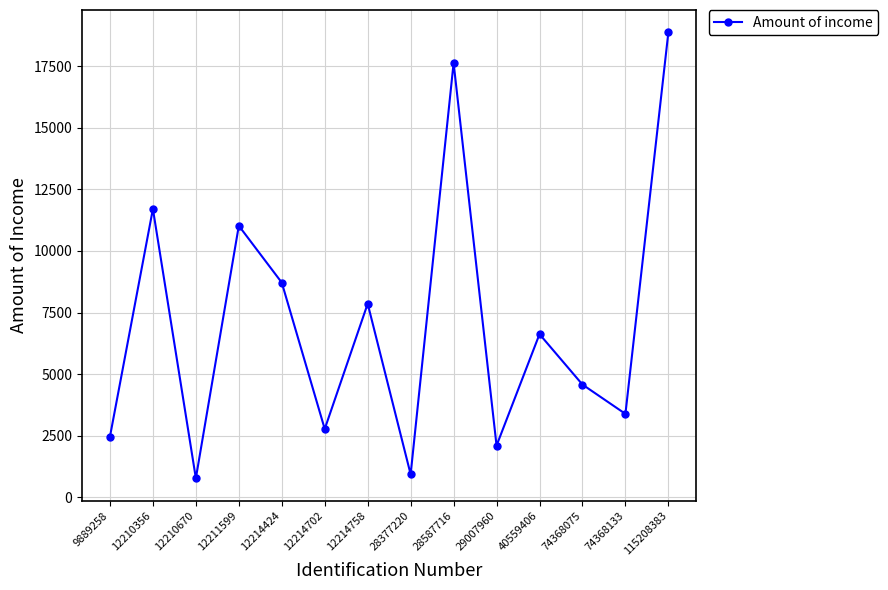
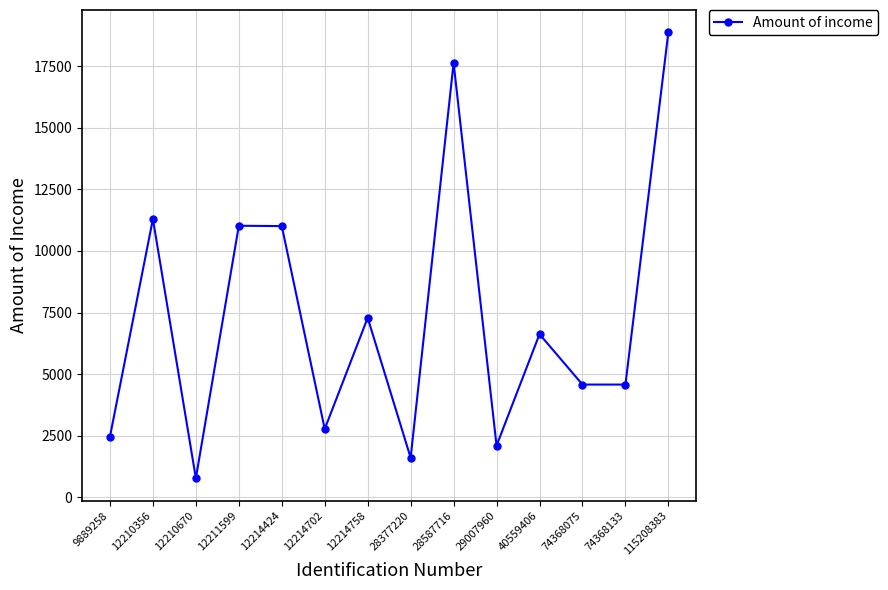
  {
    "9889258": 2500,
-   "12210356": 11700,
+   "12210356": 11300,
    "12210670": 800,
    "12211599": 11000,
-   "12214424": 8700,
+   "12214424": 11000,
    "12214702": 2800,
-   "12214758": 7900,
-   "28377220": 900,
+   "12214758": 7300,
+   "28377220": 1600,
    "28587716": 17600,
    "29007960": 2100,
    "40559406": 6600,
    "74368075": 4600,
-   "74368133": 3400,
+   "74368133": 4600,
    "115208383": 18900
  }
